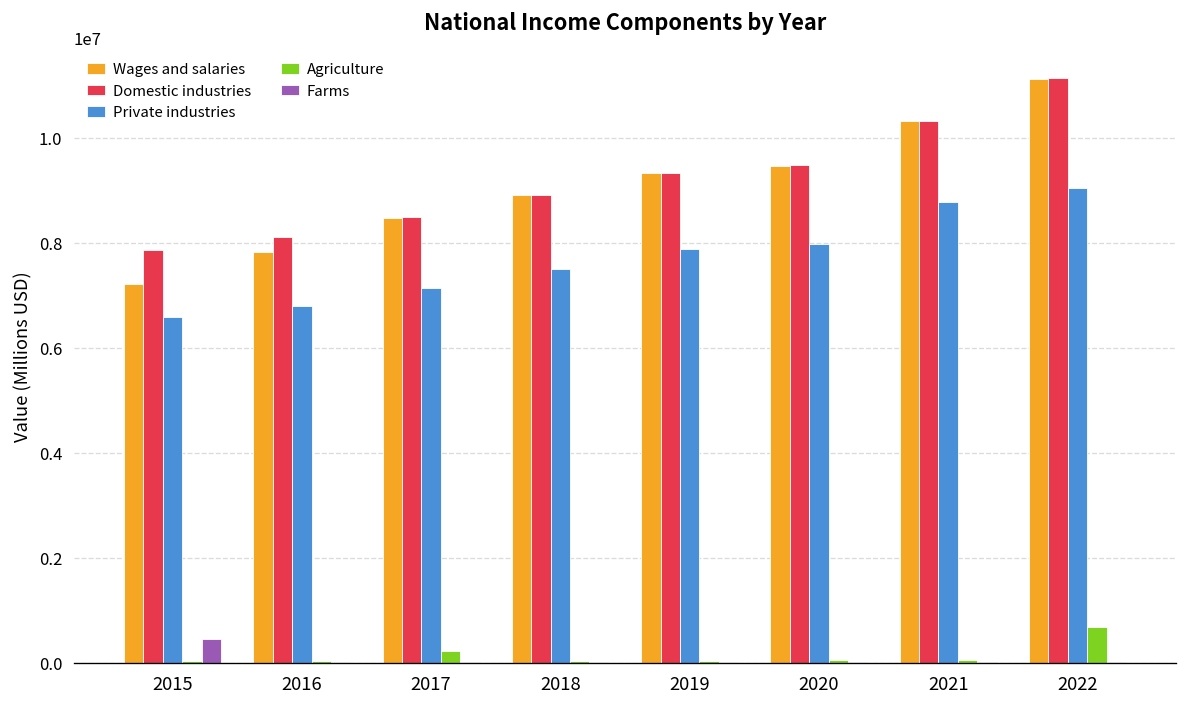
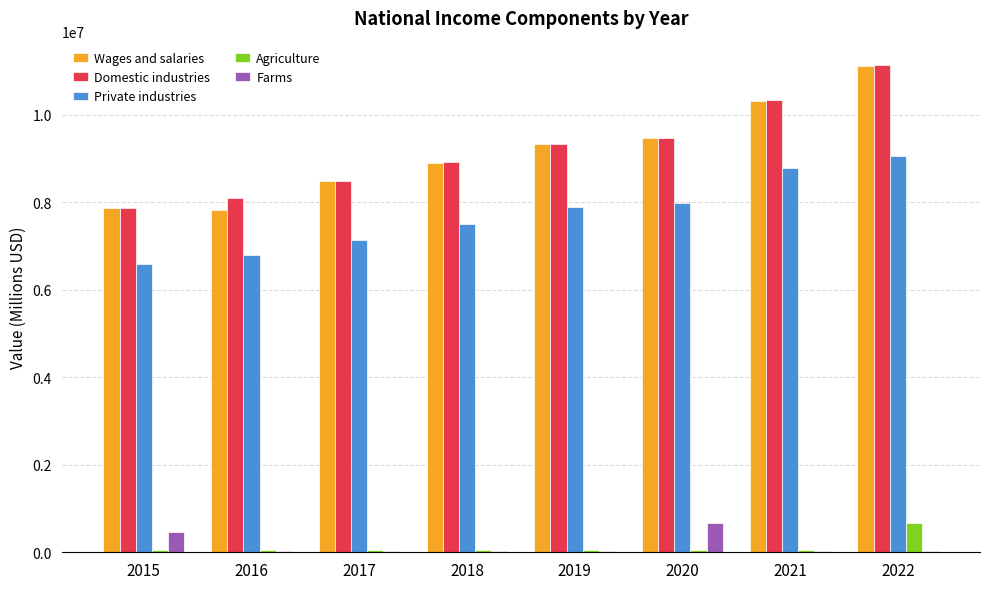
  {
    "Wages and salaries": {
-     "2015": 7200000,
+     "2015": 7900000,
      "2016": 7800000,
      "2017": 8500000,
      "2018": 8900000,
      "2019": 9300000,
      "2020": 9500000,
      "2021": 10300000,
      "2022": 11100000
    },
    "Domestic industries": {
      "2015": 7900000,
      "2016": 8100000,
      "2017": 8500000,
      "2018": 8900000,
      "2019": 9300000,
      "2020": 9500000,
      "2021": 10300000,
      "2022": 11100000
    },
    "Private industries": {
      "2015": 6600000,
      "2016": 6800000,
      "2017": 7100000,
      "2018": 7500000,
      "2019": 7900000,
      "2020": 8000000,
      "2021": 8800000,
      "2022": 9000000
    },
    "Agriculture": {
-     "2017": 200000,
+     "2017": 0,
      "2022": 700000
    },
    "Farms": {
      "2015": 500000,
-     "2020": 0
+     "2020": 700000
    }
  }
